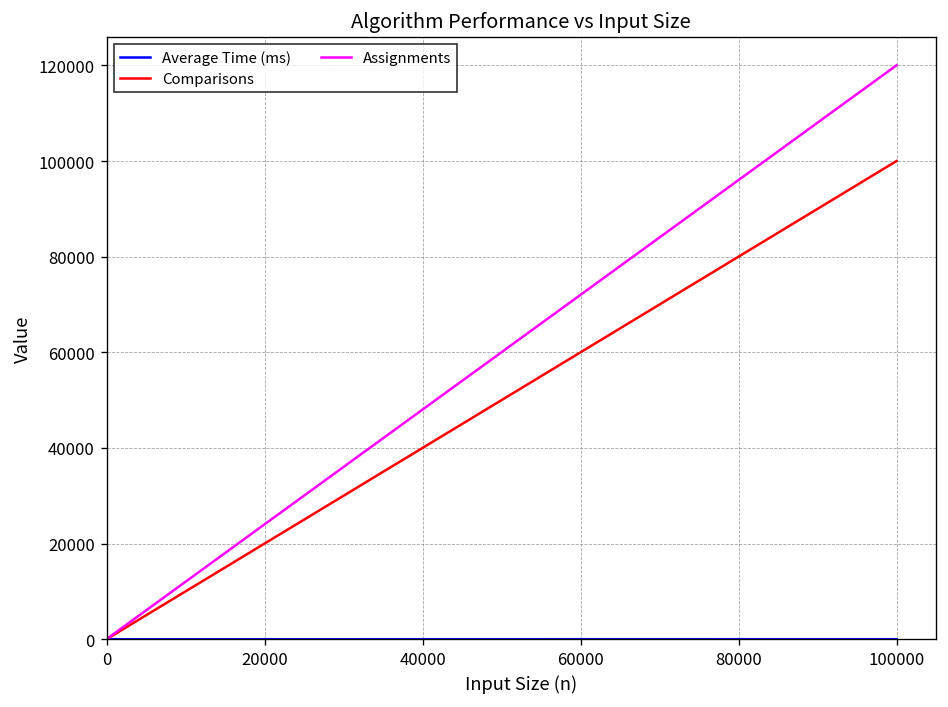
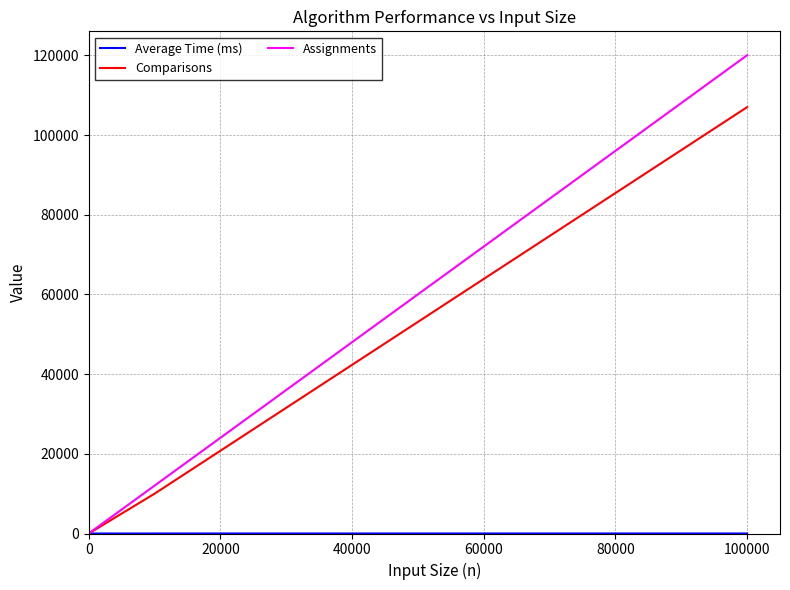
  {
    "Average Time (ms)": {
      "100000": 0
    },
    "Comparisons": {
-     "100000": 100000
+     "100000": 107000
    },
    "Assignments": {
      "100000": 120000
    }
  }
